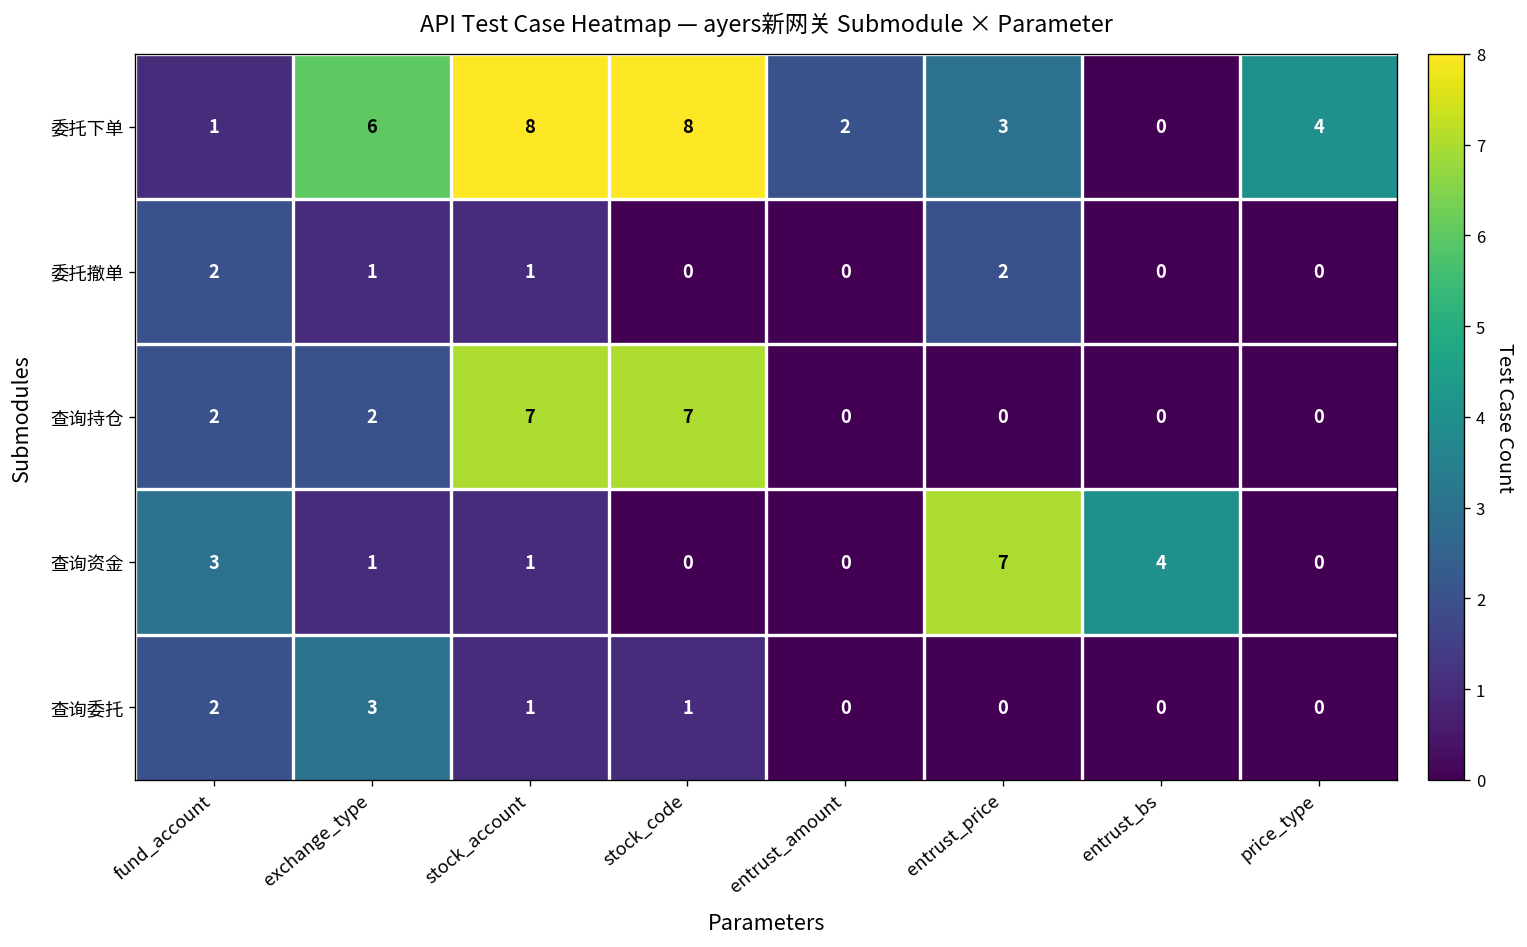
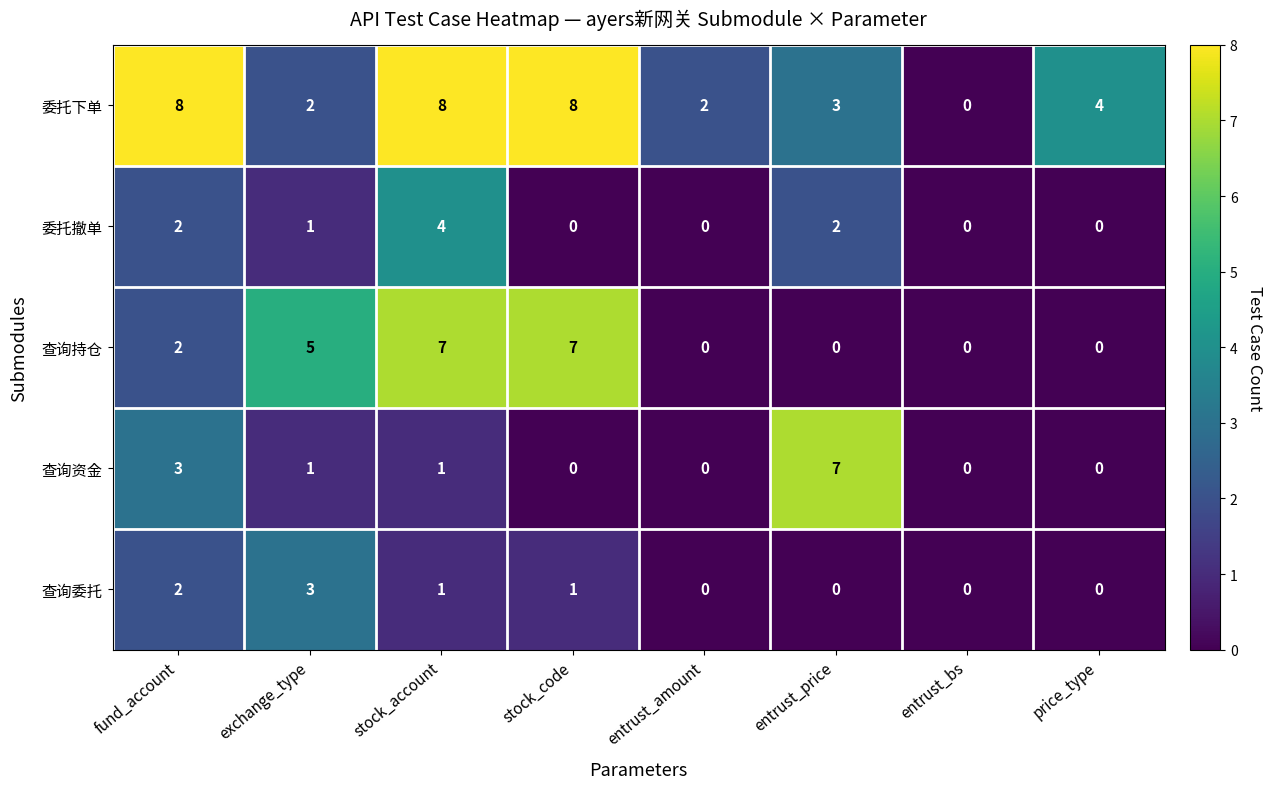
  {
    "委托下单": {
-     "fund_account": 1,
-     "exchange_type": 6,
+     "fund_account": 8,
+     "exchange_type": 2,
      "stock_account": 8,
      "stock_code": 8,
      "entrust_amount": 2,
      "entrust_price": 3,
      "entrust_bs": 0,
      "price_type": 4
    },
    "委托撤单": {
      "fund_account": 2,
      "exchange_type": 1,
-     "stock_account": 1,
+     "stock_account": 4,
      "stock_code": 0,
      "entrust_amount": 0,
      "entrust_price": 2,
      "entrust_bs": 0,
      "price_type": 0
    },
    "查询持仓": {
      "fund_account": 2,
-     "exchange_type": 2,
+     "exchange_type": 5,
      "stock_account": 7,
      "stock_code": 7,
      "entrust_amount": 0,
      "entrust_price": 0,
      "entrust_bs": 0,
      "price_type": 0
    },
    "查询资金": {
      "fund_account": 3,
      "exchange_type": 1,
      "stock_account": 1,
      "stock_code": 0,
      "entrust_amount": 0,
      "entrust_price": 7,
-     "entrust_bs": 4,
+     "entrust_bs": 0,
      "price_type": 0
    },
    "查询委托": {
      "fund_account": 2,
      "exchange_type": 3,
      "stock_account": 1,
      "stock_code": 1,
      "entrust_amount": 0,
      "entrust_price": 0,
      "entrust_bs": 0,
      "price_type": 0
    }
  }
